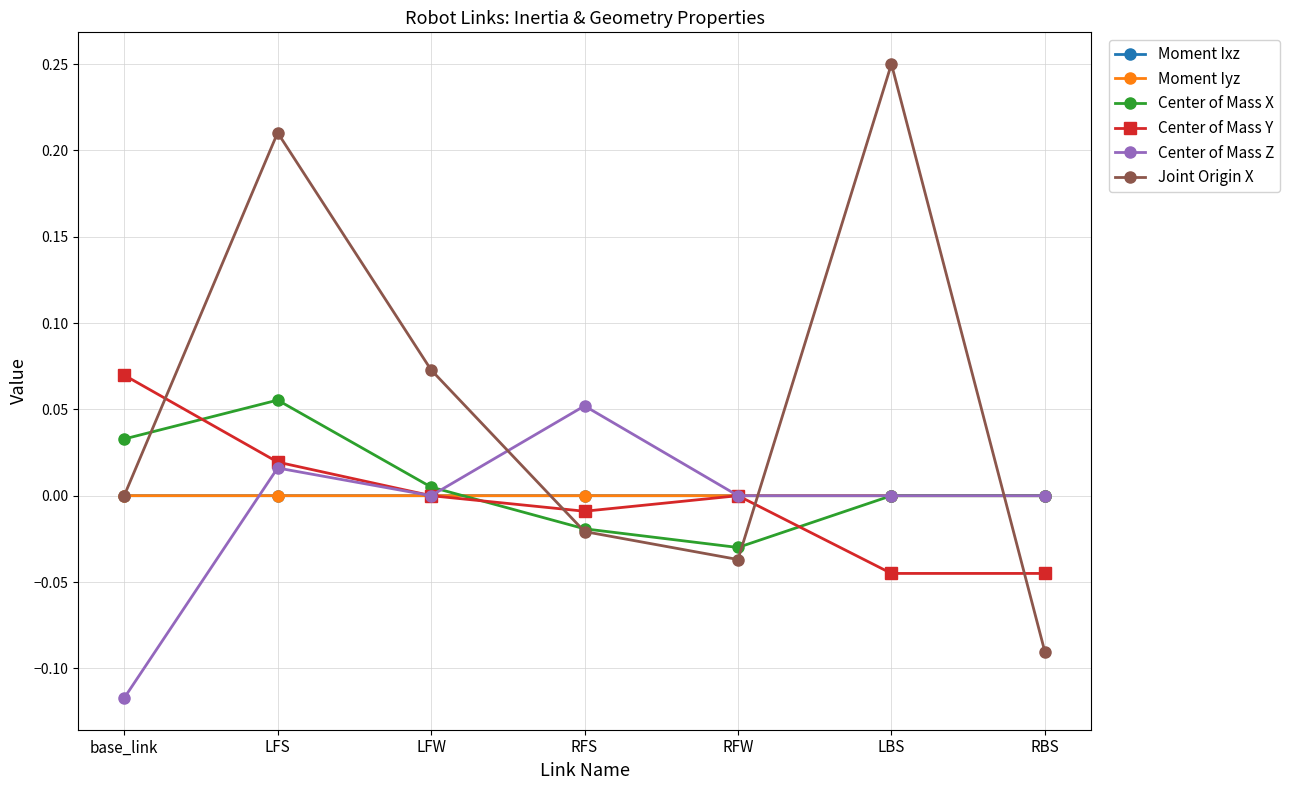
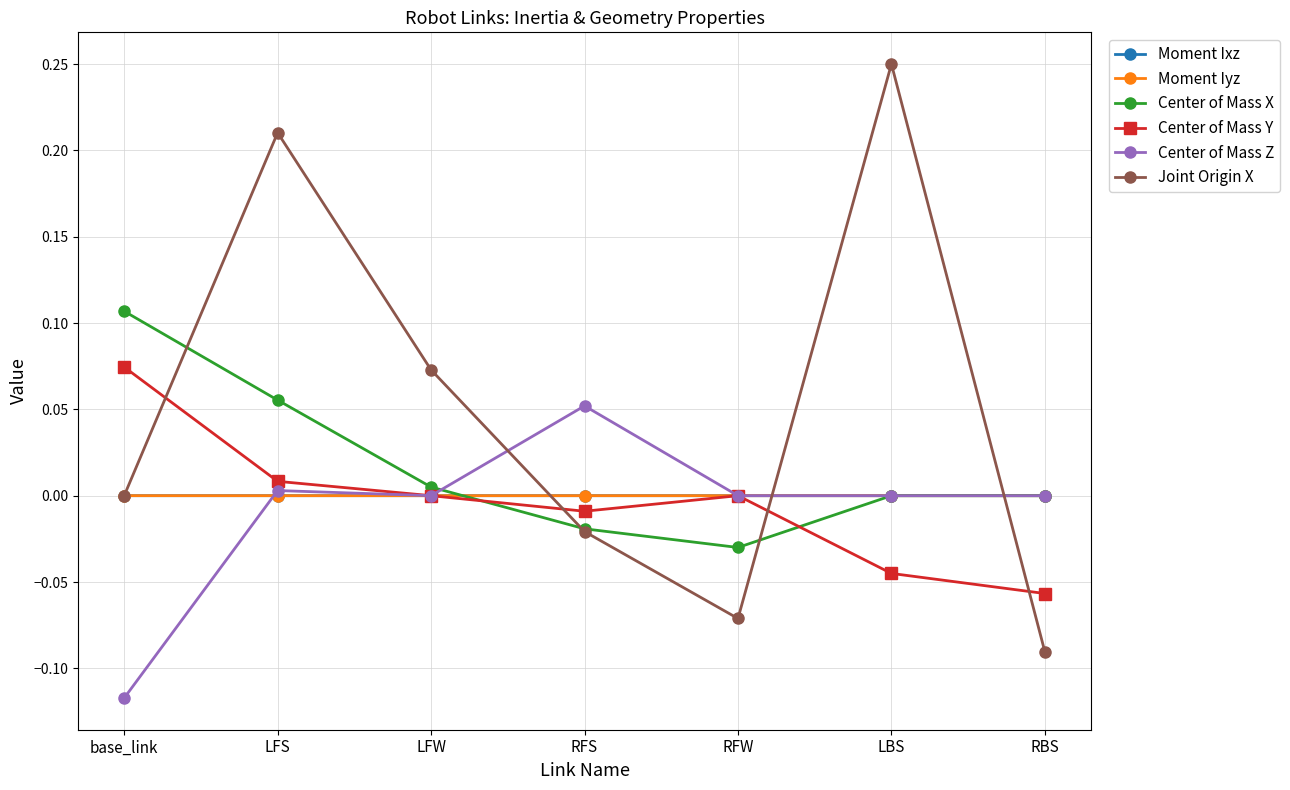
  {
    "Moment Iyz": {
      "LFS": 0.000,
      "RFS": 0.000
    },
    "Center of Mass X": {
-     "base_link": 0.033,
+     "base_link": 0.107,
      "LFS": 0.055,
      "LFW": 0.005,
      "RFS": -0.019,
      "RFW": -0.030
    },
    "Center of Mass Y": {
-     "base_link": 0.070,
-     "LFS": 0.019,
+     "base_link": 0.074,
+     "LFS": 0.008,
      "RFS": -0.009,
      "LBS": -0.045,
-     "RBS": -0.045
+     "RBS": -0.057
    },
    "Center of Mass Z": {
      "base_link": -0.117,
-     "LFS": 0.016,
+     "LFS": 0.003,
      "RFS": 0.052
    },
    "Joint Origin X": {
      "LFS": 0.210,
      "LFW": 0.073,
      "RFS": -0.021,
-     "RFW": -0.037,
+     "RFW": -0.071,
      "LBS": 0.250,
      "RBS": -0.090
    }
  }
